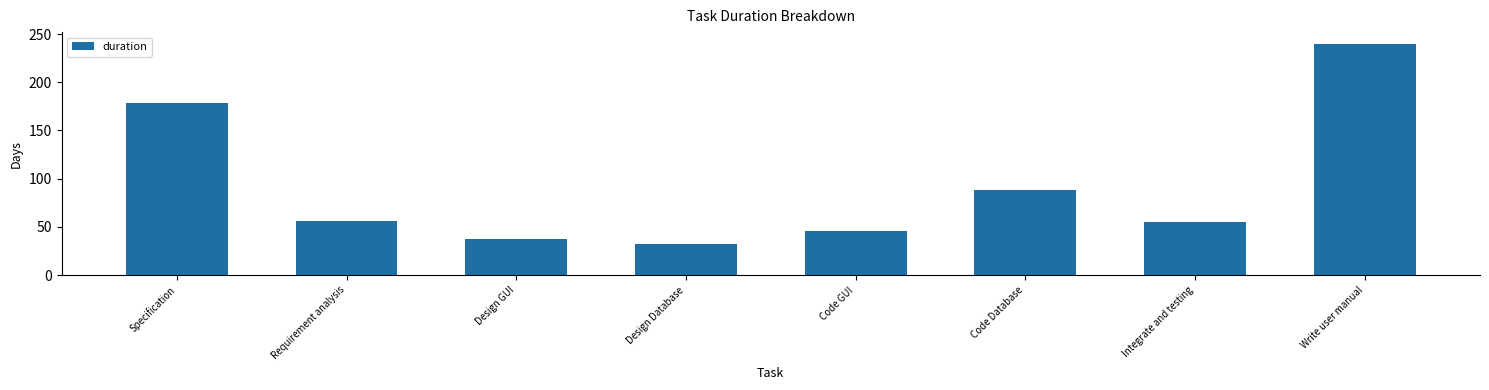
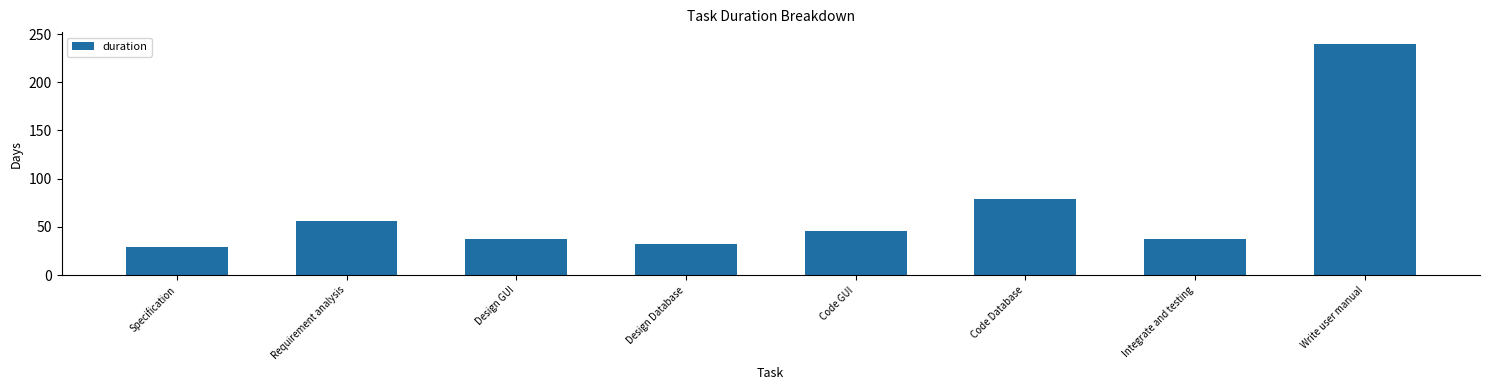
  {
-   "Specification": 180,
+   "Specification": 30,
    "Requirement analysis": 60,
    "Design GUI": 40,
    "Design Database": 30,
    "Code GUI": 50,
-   "Code Database": 90,
-   "Integrate and testing": 60,
+   "Code Database": 80,
+   "Integrate and testing": 40,
    "Write user manual": 240
  }
